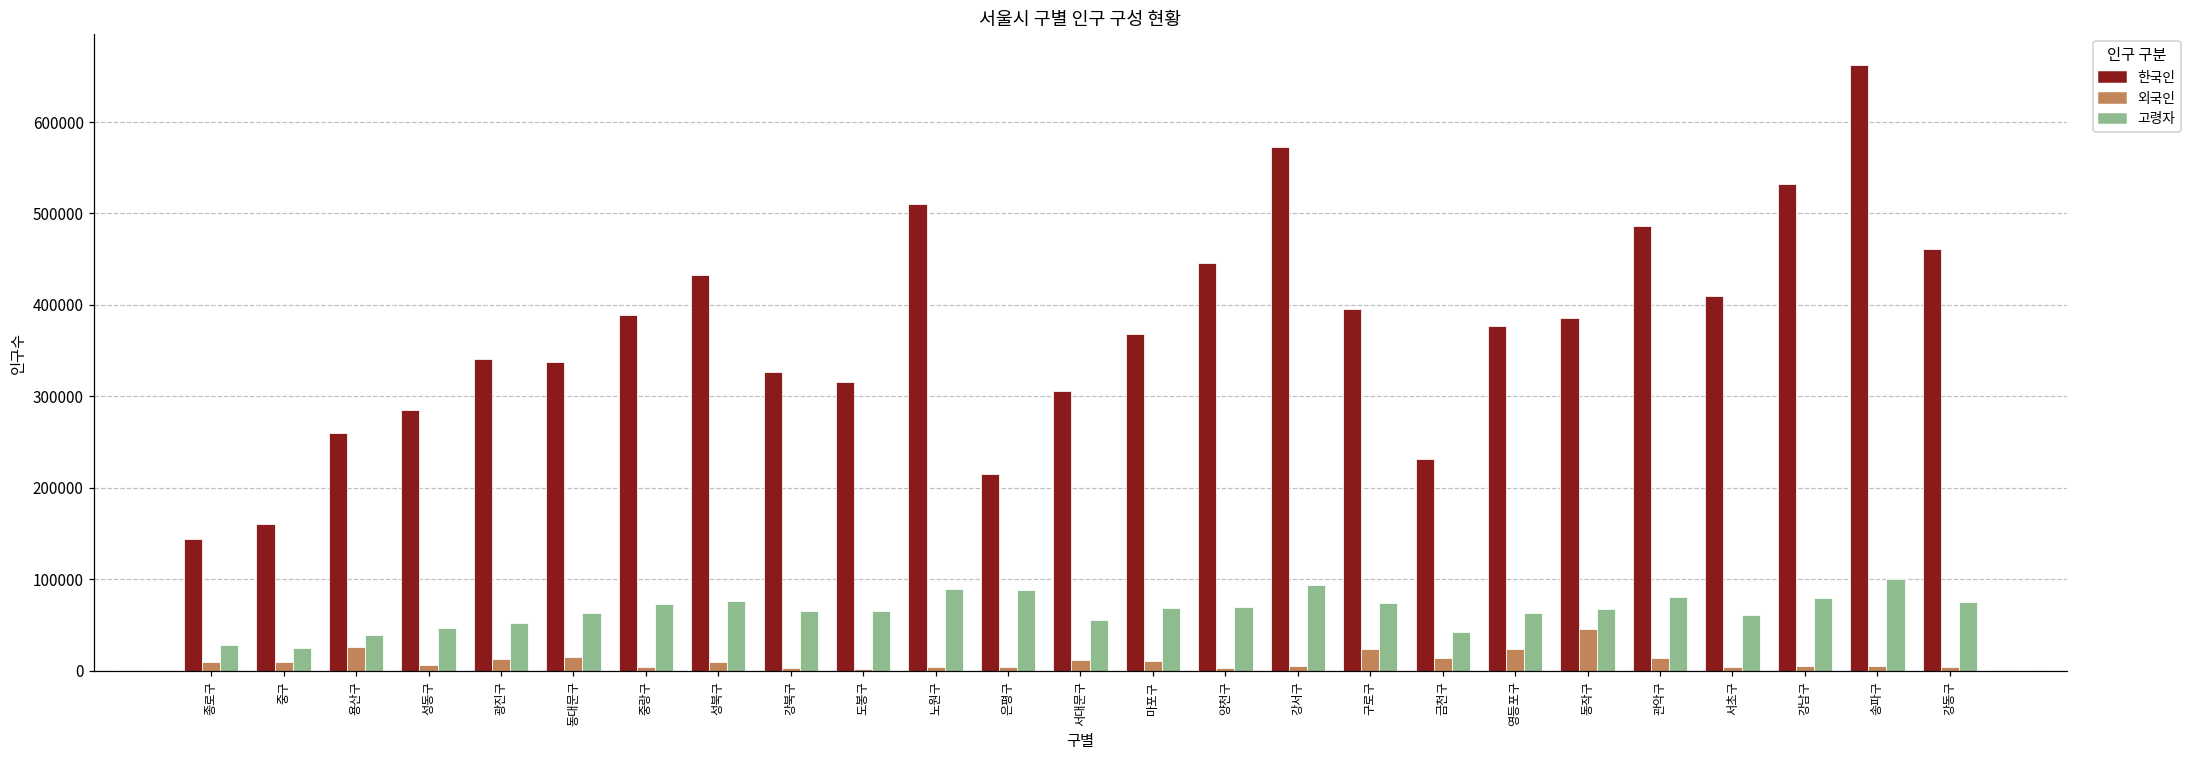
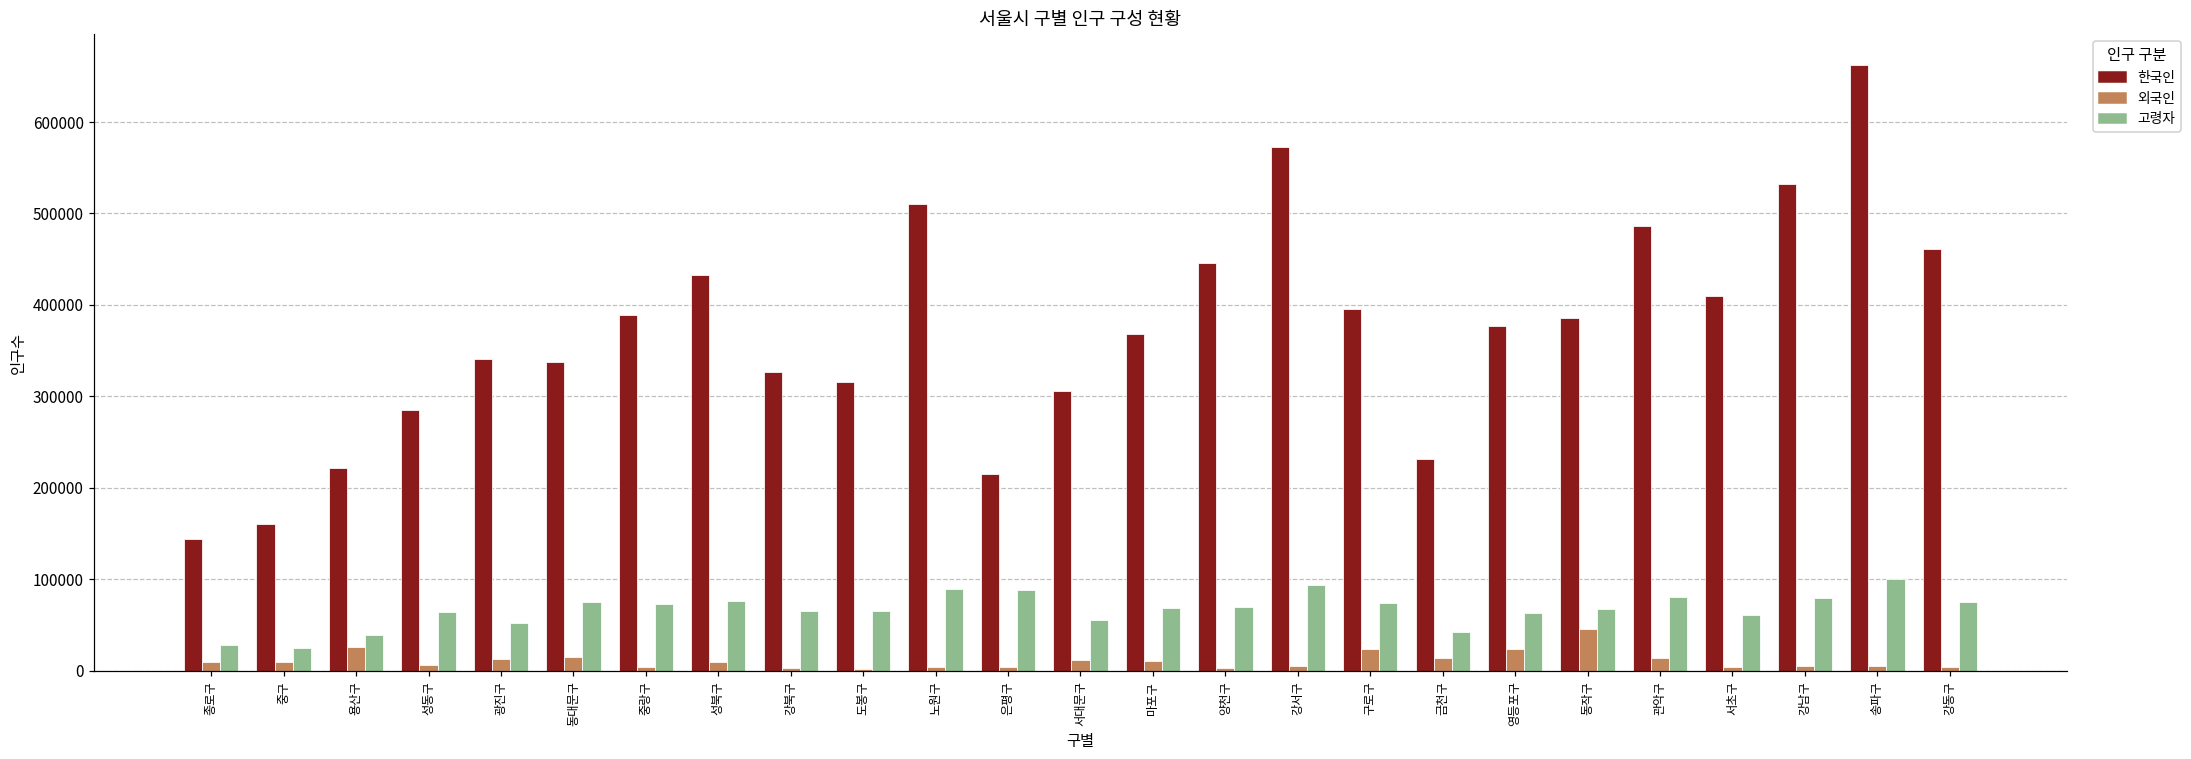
  {
    "한국인": {
      "종로구": 140000,
      "중구": 160000,
-     "용산구": 260000,
+     "용산구": 220000,
      "성동구": 290000,
      "광진구": 340000,
      "동대문구": 340000,
      "중랑구": 390000,
      "성북구": 430000,
      "강북구": 330000,
      "도봉구": 320000,
      "노원구": 510000,
      "은평구": 220000,
      "서대문구": 310000,
      "마포구": 370000,
      "양천구": 450000,
      "강서구": 570000,
      "구로구": 400000,
      "금천구": 230000,
      "영등포구": 380000,
      "동작구": 390000,
      "관악구": 490000,
      "서초구": 410000,
      "강남구": 530000,
      "송파구": 660000,
      "강동구": 460000
    },
    "외국인": {
      "종로구": 10000,
      "중구": 10000,
      "용산구": 30000,
      "성동구": 10000,
      "광진구": 10000,
      "동대문구": 10000,
      "중랑구": 0,
      "성북구": 10000,
      "강북구": 0,
      "노원구": 0,
      "은평구": 0,
      "서대문구": 10000,
      "마포구": 10000,
      "양천구": 0,
      "강서구": 10000,
      "구로구": 20000,
      "금천구": 10000,
      "영등포구": 20000,
      "동작구": 50000,
      "관악구": 10000,
      "서초구": 0,
      "강남구": 0,
      "송파구": 10000,
      "강동구": 0
    },
    "고령자": {
      "종로구": 30000,
      "중구": 20000,
      "용산구": 40000,
-     "성동구": 50000,
+     "성동구": 60000,
      "광진구": 50000,
-     "동대문구": 60000,
+     "동대문구": 80000,
      "중랑구": 70000,
      "성북구": 80000,
      "강북구": 60000,
      "도봉구": 70000,
      "노원구": 90000,
      "은평구": 90000,
      "서대문구": 60000,
      "마포구": 70000,
      "양천구": 70000,
      "강서구": 90000,
      "구로구": 70000,
      "금천구": 40000,
      "영등포구": 60000,
      "동작구": 70000,
      "관악구": 80000,
      "서초구": 60000,
      "강남구": 80000,
      "송파구": 100000,
      "강동구": 80000
    }
  }
